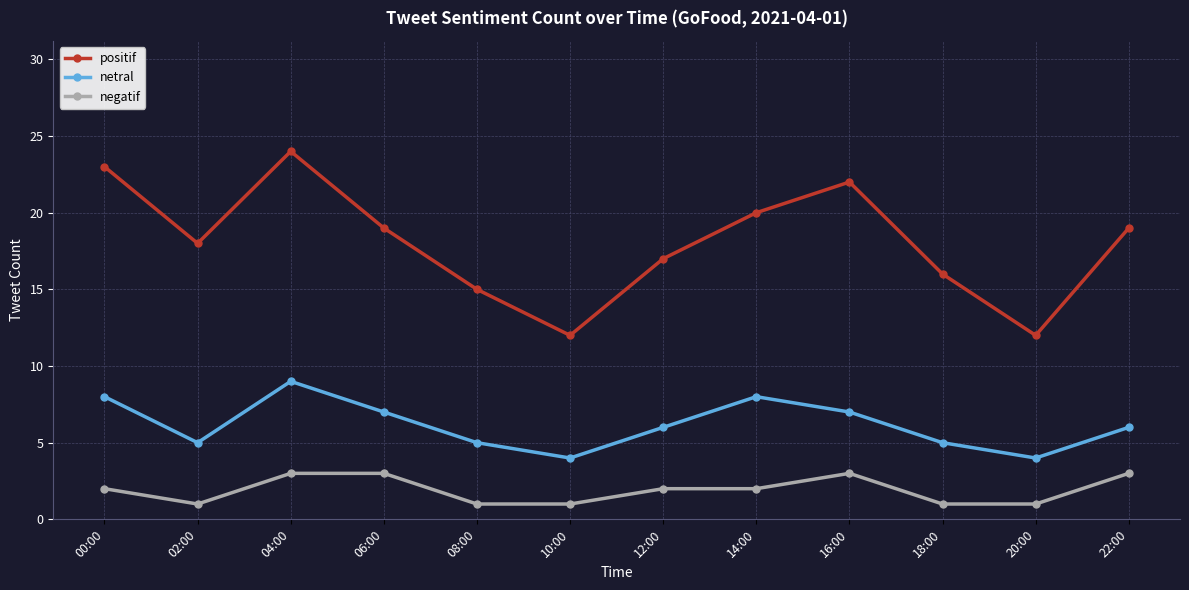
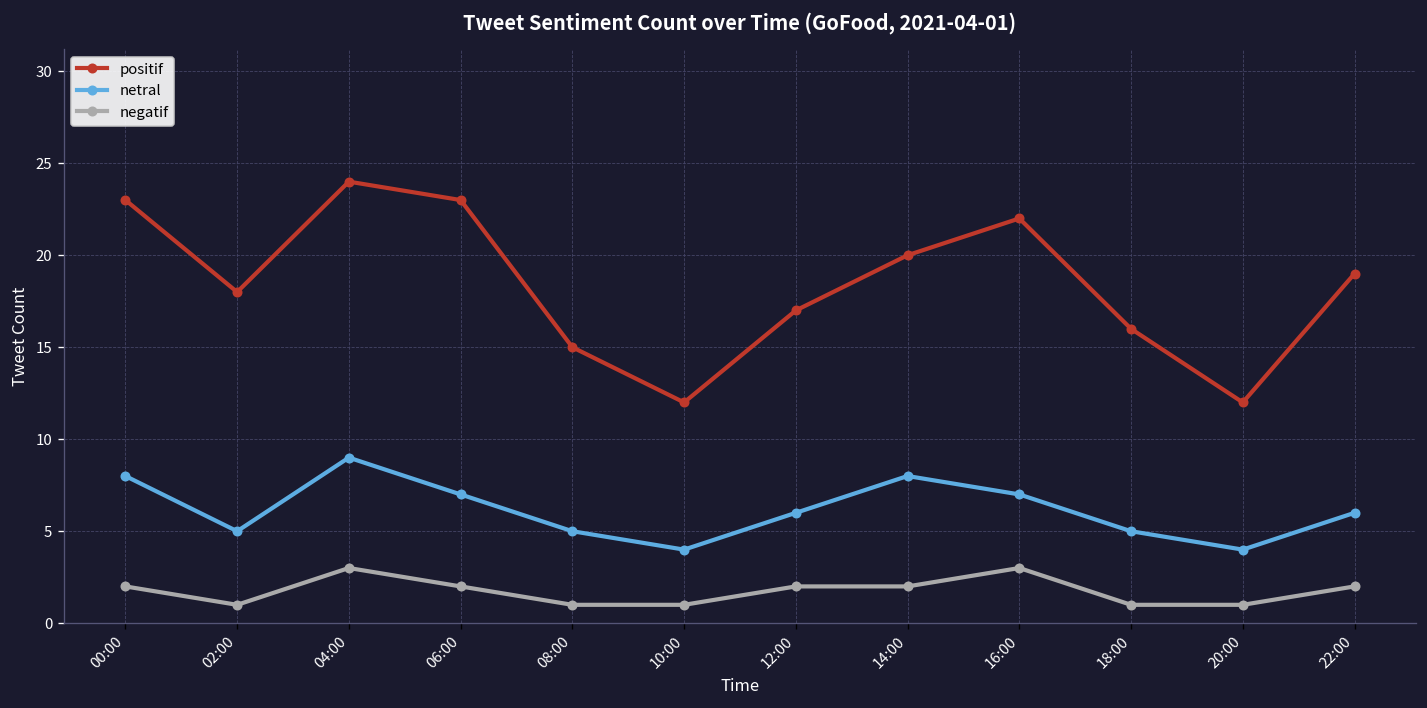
  {
    "positif": {
      "00:00": 23,
      "02:00": 18,
      "04:00": 24,
-     "06:00": 19,
+     "06:00": 23,
      "08:00": 15,
      "10:00": 12,
      "12:00": 17,
      "14:00": 20,
      "16:00": 22,
      "18:00": 16,
      "20:00": 12,
      "22:00": 19
    },
    "netral": {
      "00:00": 8,
      "02:00": 5,
      "04:00": 9,
      "06:00": 7,
      "08:00": 5,
      "10:00": 4,
      "12:00": 6,
      "14:00": 8,
      "16:00": 7,
      "18:00": 5,
      "20:00": 4,
      "22:00": 6
    },
    "negatif": {
      "00:00": 2,
      "02:00": 1,
      "04:00": 3,
-     "06:00": 3,
+     "06:00": 2,
      "08:00": 1,
      "10:00": 1,
      "12:00": 2,
      "14:00": 2,
      "16:00": 3,
      "18:00": 1,
      "20:00": 1,
-     "22:00": 3
+     "22:00": 2
    }
  }
